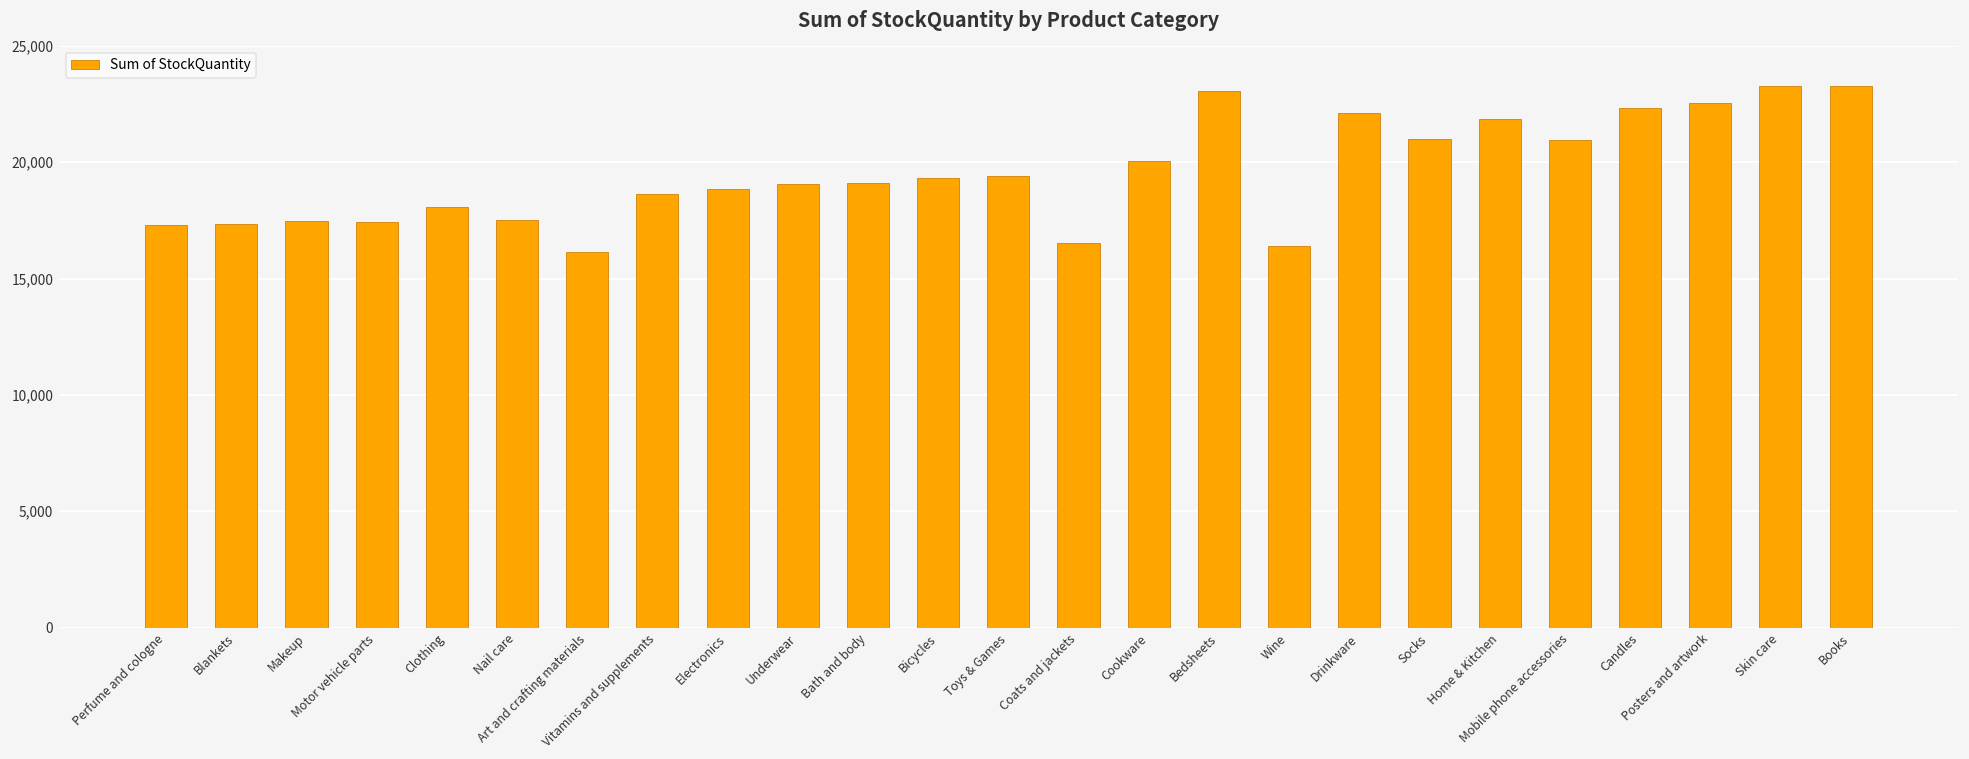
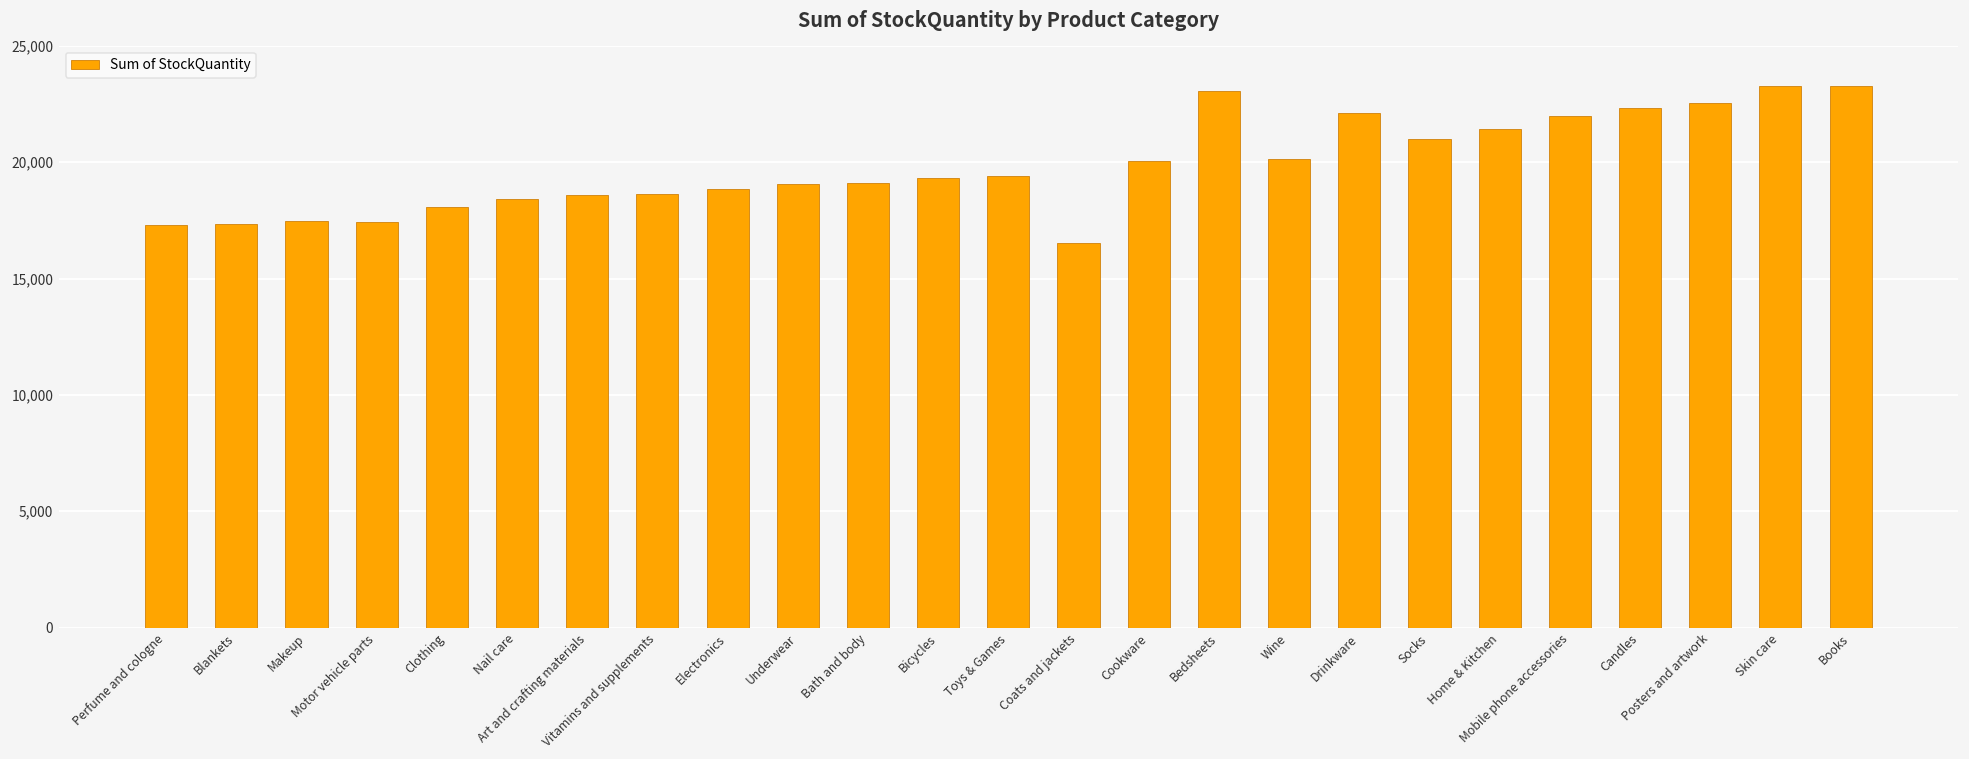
  {
    "Perfume and cologne": "17,300",
    "Blankets": "17,400",
    "Makeup": "17,500",
    "Motor vehicle parts": "17,400",
    "Clothing": "18,100",
-   "Nail care": "17,500",
-   "Art and crafting materials": "16,200",
+   "Nail care": "18,400",
+   "Art and crafting materials": "18,600",
    "Vitamins and supplements": "18,600",
    "Electronics": "18,900",
    "Underwear": "19,100",
    "Bath and body": "19,100",
    "Bicycles": "19,300",
    "Toys & Games": "19,400",
    "Coats and jackets": "16,500",
    "Cookware": "20,000",
    "Bedsheets": "23,100",
-   "Wine": "16,400",
+   "Wine": "20,100",
    "Drinkware": "22,100",
    "Socks": "21,000",
-   "Home & Kitchen": "21,900",
-   "Mobile phone accessories": "20,900",
+   "Home & Kitchen": "21,400",
+   "Mobile phone accessories": "22,000",
    "Candles": "22,300",
    "Posters and artwork": "22,500",
    "Skin care": "23,300",
    "Books": "23,300"
  }
